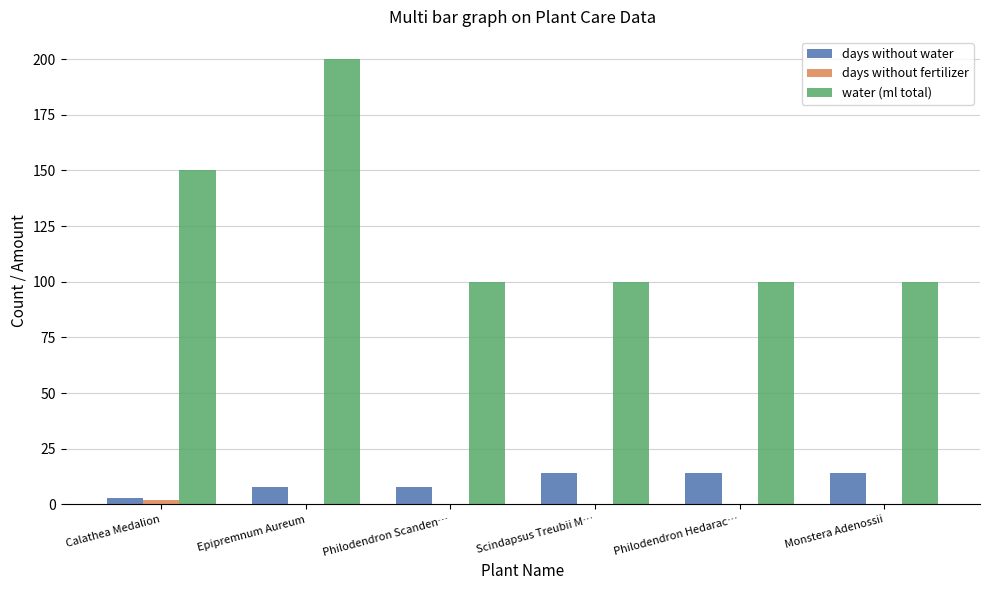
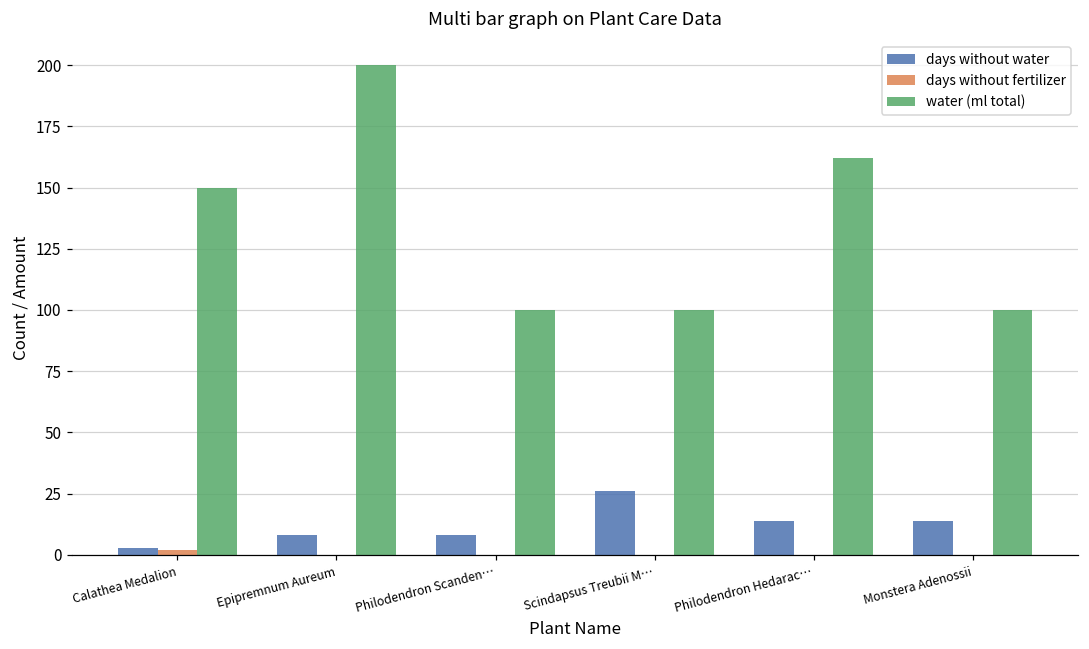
  {
    "days without water": {
      "Calathea Medalion": 3,
      "Epipremnum Aureum": 8,
      "Philodendron Scanden…": 8,
-     "Scindapsus Treubii M…": 14,
+     "Scindapsus Treubii M…": 26,
      "Philodendron Hedarac…": 14,
      "Monstera Adenossii": 14
    },
    "days without fertilizer": {
      "Calathea Medalion": 2,
      "Epipremnum Aureum": 0,
      "Philodendron Scanden…": 0,
      "Scindapsus Treubii M…": 0,
      "Philodendron Hedarac…": 0,
      "Monstera Adenossii": 0
    },
    "water (ml total)": {
      "Calathea Medalion": 150,
      "Epipremnum Aureum": 200,
      "Philodendron Scanden…": 100,
      "Scindapsus Treubii M…": 100,
-     "Philodendron Hedarac…": 100,
+     "Philodendron Hedarac…": 162,
      "Monstera Adenossii": 100
    }
  }
